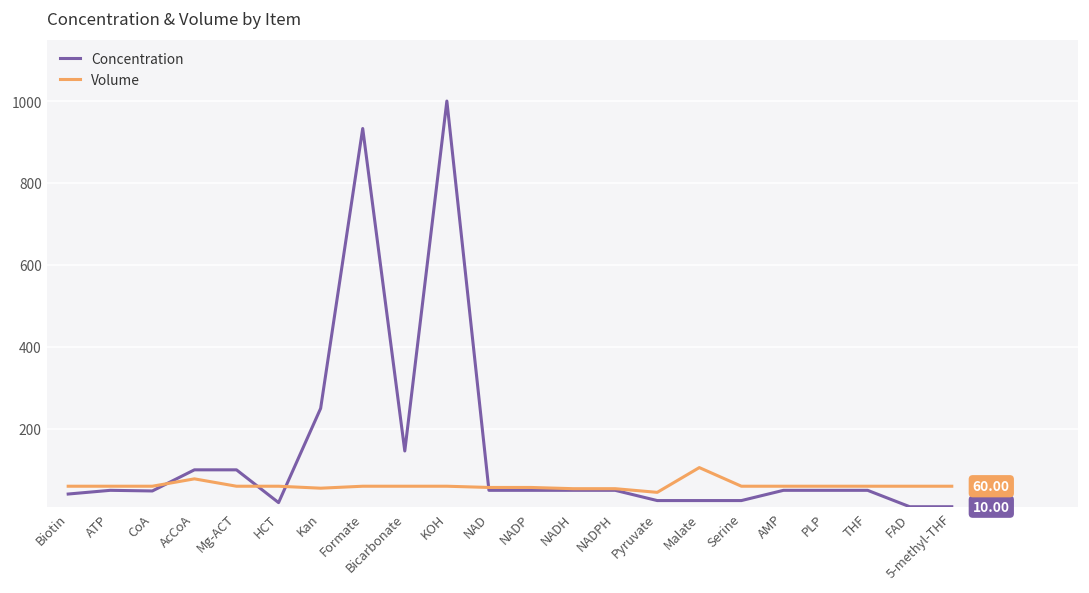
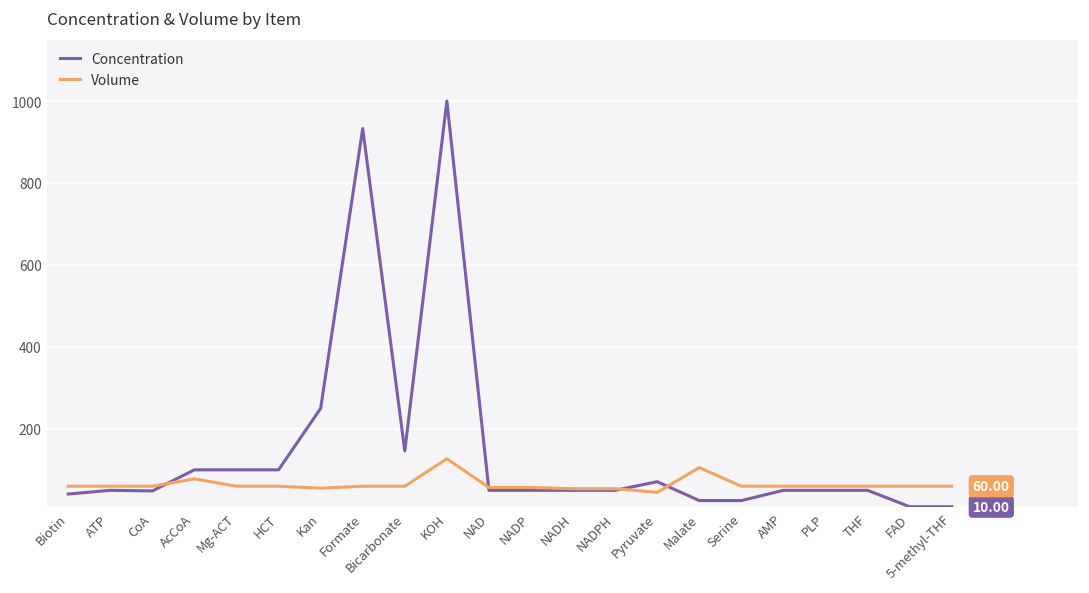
  {
    "Concentration": {
      "Biotin": 40,
      "ATP": 50,
      "CoA": 50,
      "AcCoA": 100,
      "Mg-ACT": 100,
-     "HCT": 20,
+     "HCT": 100,
      "Kan": 250,
      "Formate": 930,
      "Bicarbonate": 150,
      "KOH": 1000,
      "NAD": 50,
      "NADP": 50,
-     "Pyruvate": 30,
+     "Pyruvate": 70,
      "Malate": 30,
      "Serine": 30,
      "AMP": 50,
      "PLP": 50,
      "THF": 50,
      "FAD": 10
    },
    "Volume": {
      "Biotin": 60,
      "ATP": 60,
      "CoA": 60,
      "AcCoA": 80,
      "Mg-ACT": 60,
      "HCT": 60,
      "Kan": 60,
      "Formate": 60,
      "Bicarbonate": 60,
-     "KOH": 60,
+     "KOH": 130,
      "NAD": 60,
      "NADP": 60,
      "Pyruvate": 50,
      "Malate": 110,
      "Serine": 60,
      "AMP": 60,
      "PLP": 60,
      "THF": 60,
      "FAD": 60
    }
  }
